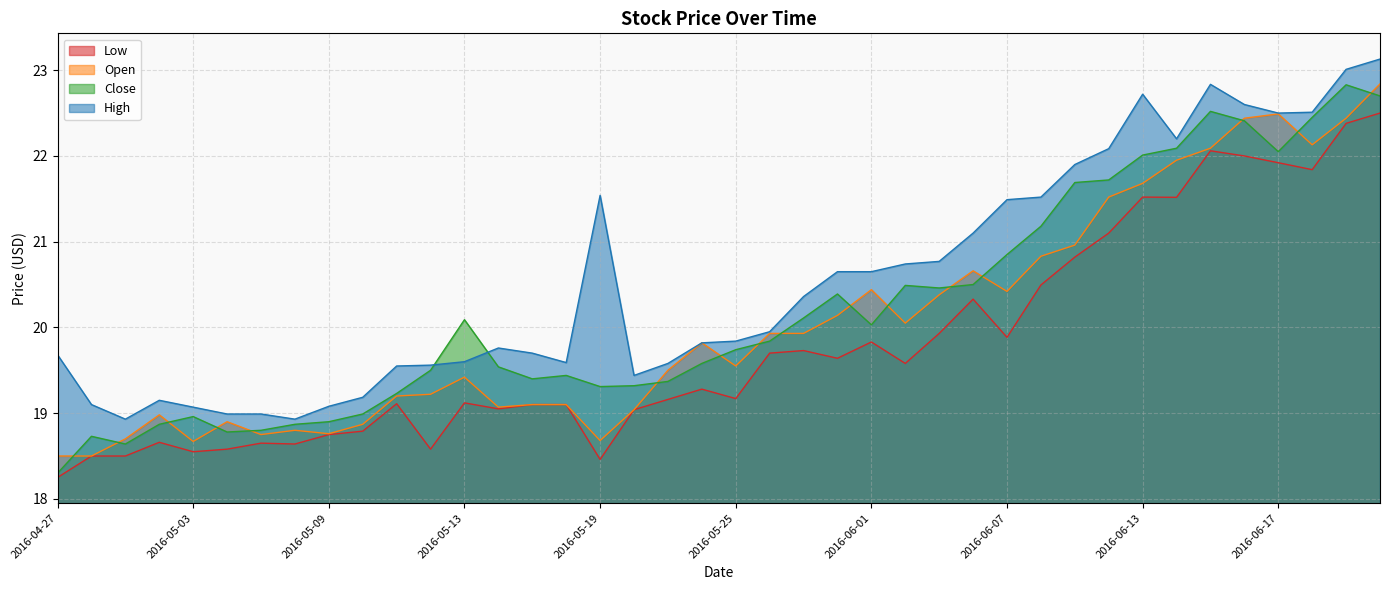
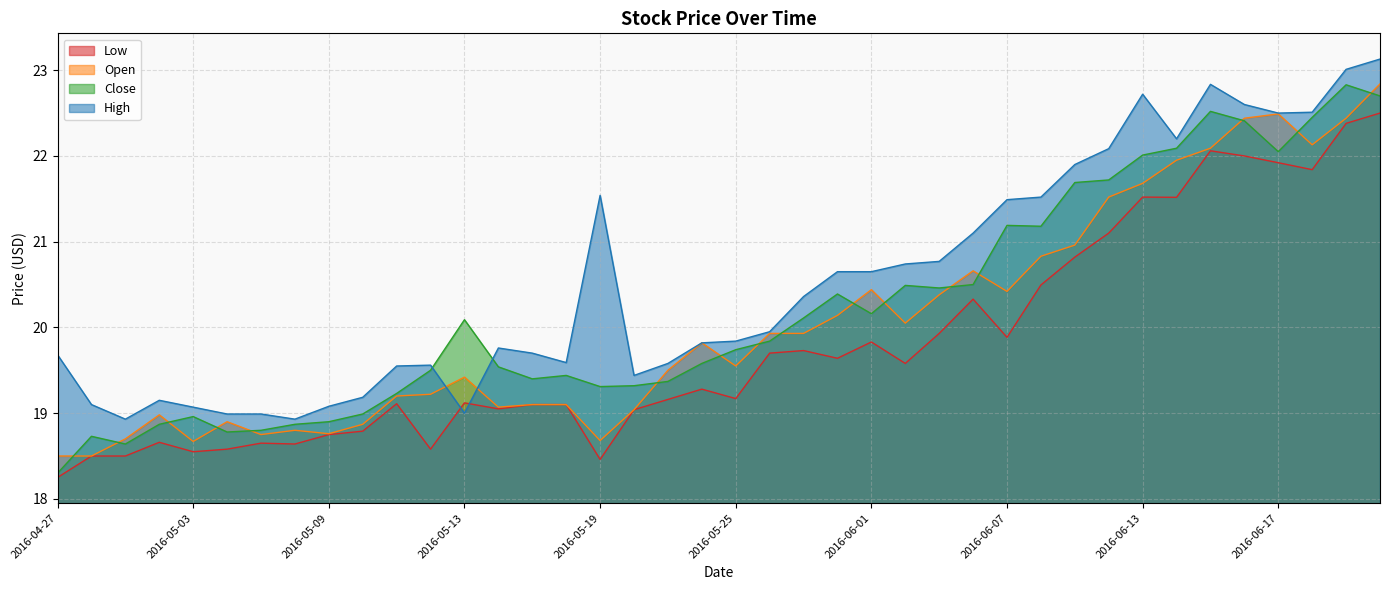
  {
    "Low": {
      "2016-04-27": 18.3,
      "2016-05-03": 18.6,
      "2016-05-13": 19.1,
      "2016-05-19": 18.5,
      "2016-05-25": 19.2,
      "2016-06-01": 19.8,
      "2016-06-07": 19.9,
      "2016-06-13": 21.5,
      "2016-06-17": 21.9
    },
    "Open": {
      "2016-04-27": 18.5,
      "2016-05-03": 18.7,
      "2016-05-13": 19.4,
      "2016-05-19": 18.7,
      "2016-05-25": 19.6,
      "2016-06-01": 20.4,
      "2016-06-07": 20.4,
      "2016-06-13": 21.7
    },
    "Close": {
      "2016-04-27": 18.3,
      "2016-05-03": 19.0,
      "2016-05-09": 18.9,
      "2016-05-13": 20.1,
      "2016-05-19": 19.3,
      "2016-05-25": 19.7,
-     "2016-06-01": 20.0,
-     "2016-06-07": 20.9,
+     "2016-06-01": 20.2,
+     "2016-06-07": 21.2,
      "2016-06-13": 22.0,
      "2016-06-17": 22.1
    },
    "High": {
      "2016-04-27": 19.7,
      "2016-05-03": 19.1,
      "2016-05-09": 19.1,
-     "2016-05-13": 19.6,
+     "2016-05-13": 19.0,
      "2016-05-19": 21.5,
      "2016-05-25": 19.8,
      "2016-06-01": 20.7,
      "2016-06-07": 21.5,
      "2016-06-13": 22.7
    }
  }
